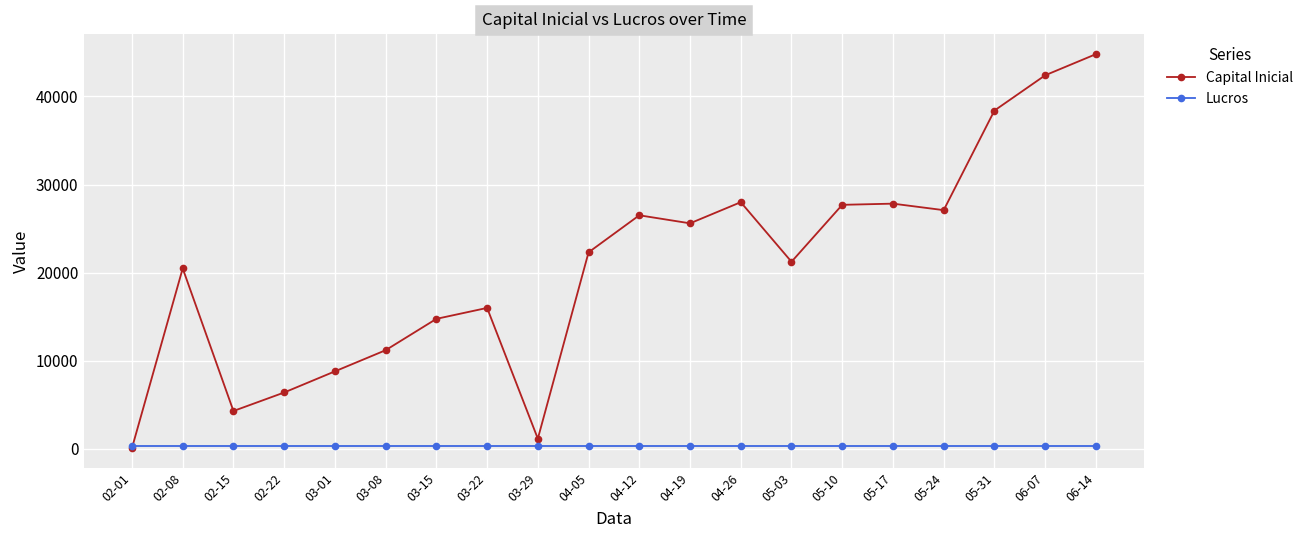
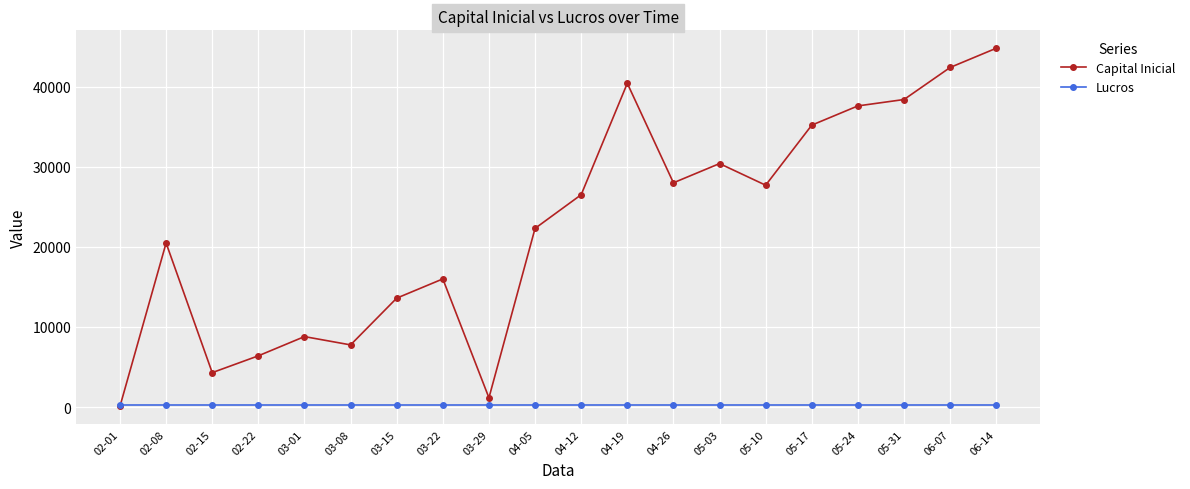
  {
    "Capital Inicial": {
      "02-08": 20000,
      "02-15": 4000,
      "02-22": 6000,
      "03-01": 9000,
-     "03-08": 11000,
-     "03-15": 15000,
+     "03-08": 8000,
+     "03-15": 14000,
      "03-22": 16000,
      "03-29": 1000,
      "04-05": 22000,
      "04-12": 27000,
-     "04-19": 26000,
+     "04-19": 40000,
      "04-26": 28000,
-     "05-03": 21000,
+     "05-03": 30000,
      "05-10": 28000,
-     "05-17": 28000,
-     "05-24": 27000,
+     "05-17": 35000,
+     "05-24": 38000,
      "05-31": 38000,
      "06-07": 42000,
      "06-14": 45000
    },
    "Lucros": {
      "02-08": 0,
      "02-15": 0,
      "02-22": 0,
      "03-01": 0,
      "03-08": 0,
      "03-15": 0,
      "03-22": 0,
      "03-29": 0,
      "04-05": 0,
      "04-12": 0,
      "04-19": 0,
      "04-26": 0,
      "05-03": 0,
      "05-10": 0,
      "05-17": 0,
      "05-24": 0,
      "05-31": 0,
      "06-07": 0,
      "06-14": 0
    }
  }
